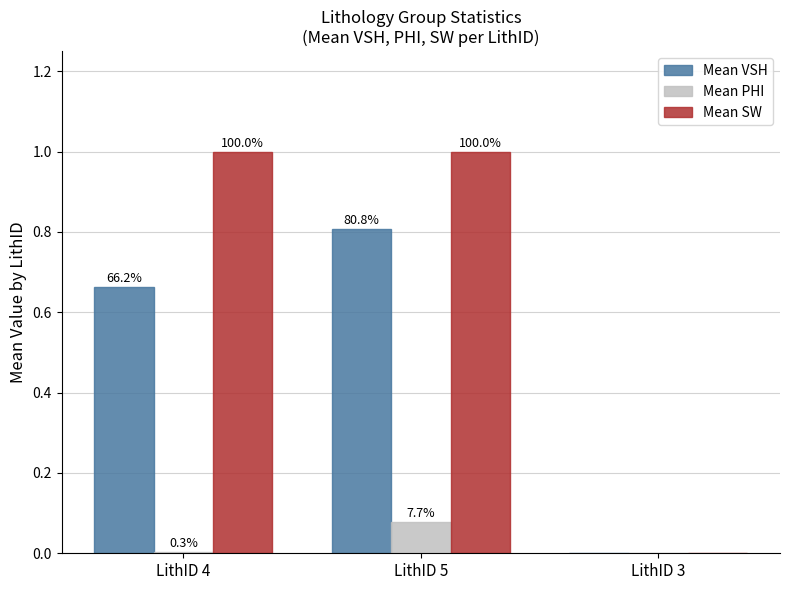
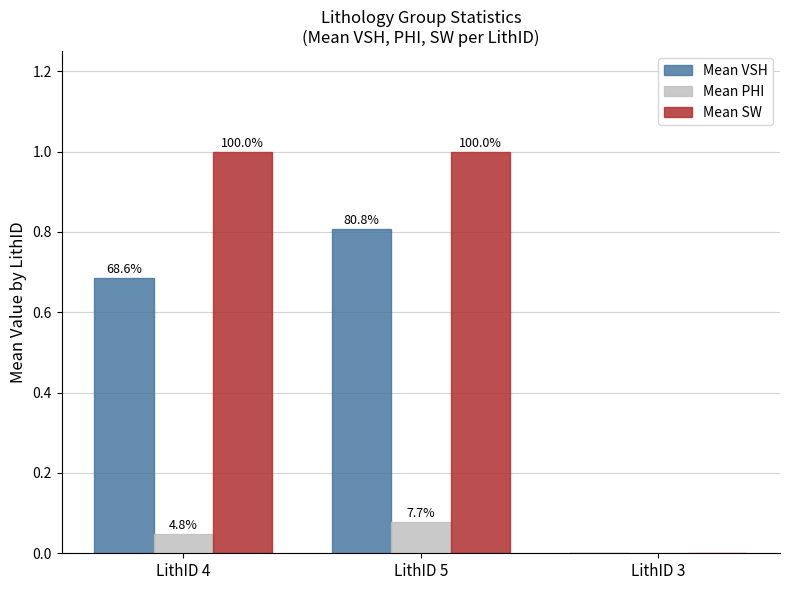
  {
    "Mean VSH": {
-     "LithID 4": "66.2%",
+     "LithID 4": "68.6%",
      "LithID 5": "80.8%"
    },
    "Mean PHI": {
-     "LithID 4": "0.3%",
+     "LithID 4": "4.8%",
      "LithID 5": "7.7%"
    },
    "Mean SW": {
      "LithID 4": "100.0%",
      "LithID 5": "100.0%"
    }
  }
